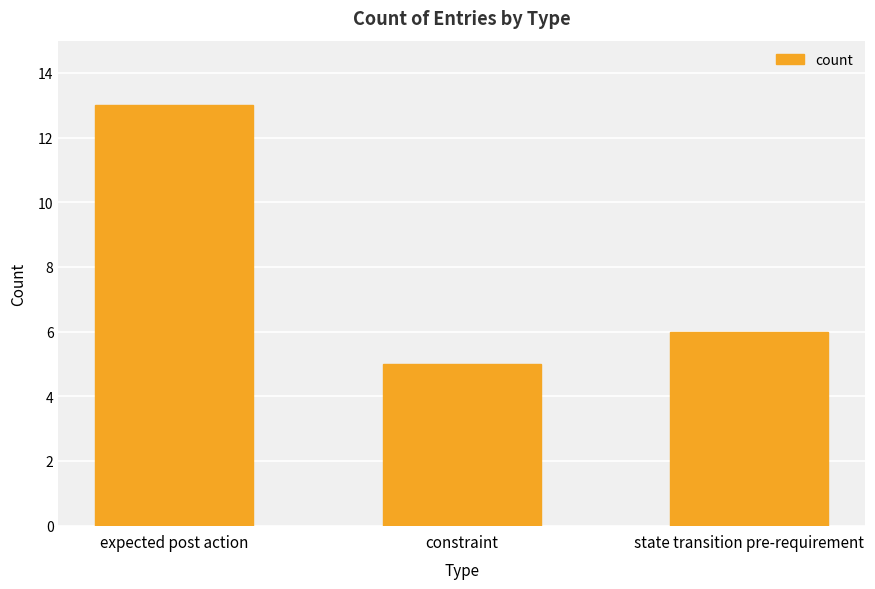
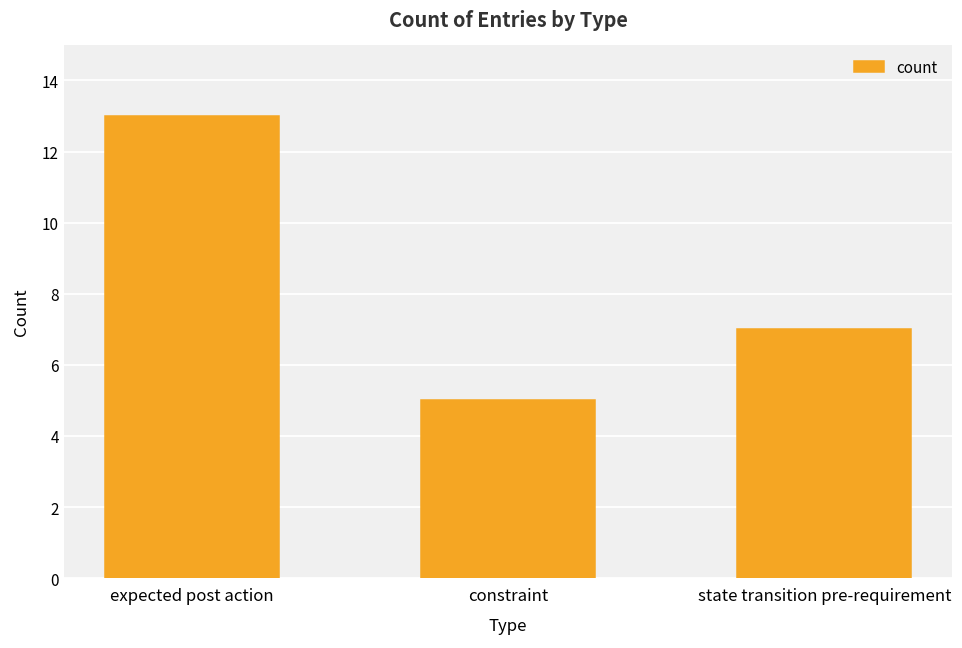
  {
    "expected post action": 13,
    "constraint": 5,
-   "state transition pre-requirement": 6
+   "state transition pre-requirement": 7
  }
